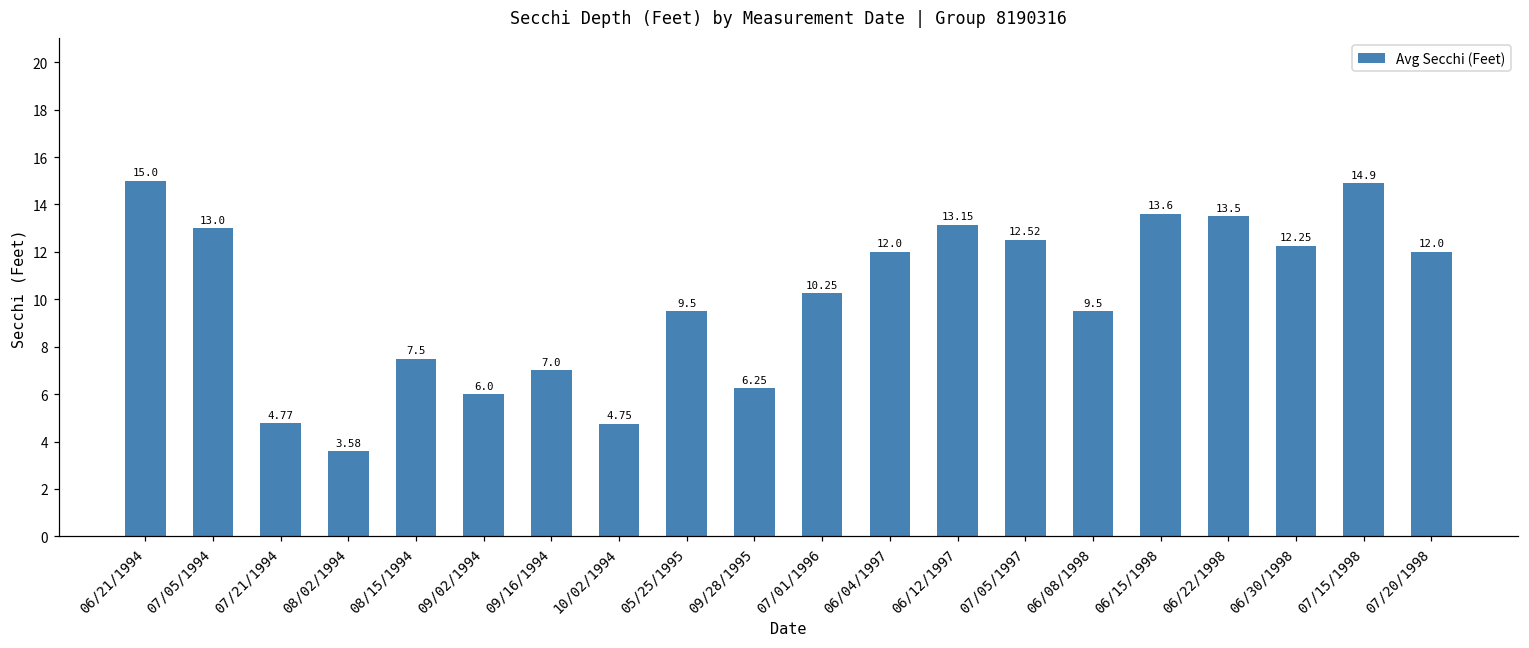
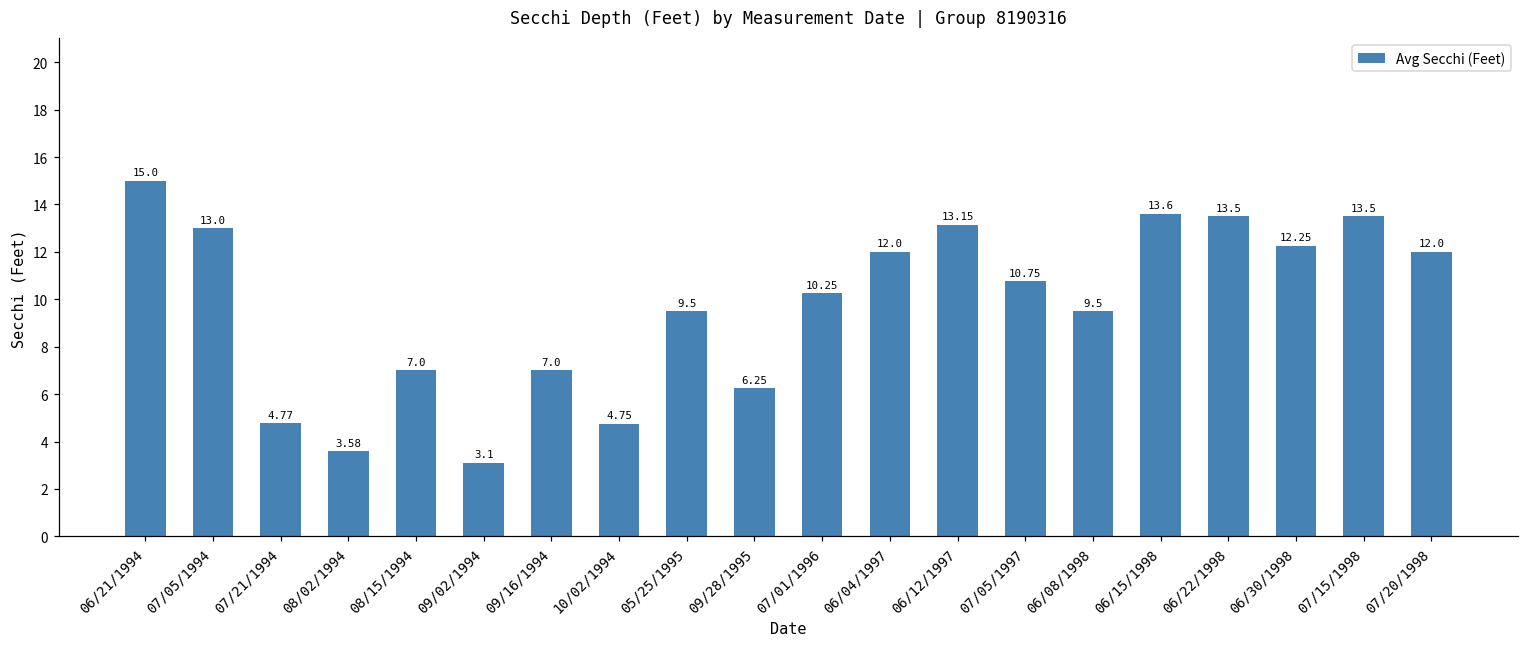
  {
    "06/21/1994": 15.0,
    "07/05/1994": 13.0,
    "07/21/1994": 4.77,
    "08/02/1994": 3.58,
-   "08/15/1994": 7.5,
-   "09/02/1994": 6.0,
+   "08/15/1994": 7.0,
+   "09/02/1994": 3.1,
    "09/16/1994": 7.0,
    "10/02/1994": 4.75,
    "05/25/1995": 9.5,
    "09/28/1995": 6.25,
    "07/01/1996": 10.25,
    "06/04/1997": 12.0,
    "06/12/1997": 13.15,
-   "07/05/1997": 12.52,
+   "07/05/1997": 10.75,
    "06/08/1998": 9.5,
    "06/15/1998": 13.6,
    "06/22/1998": 13.5,
    "06/30/1998": 12.25,
-   "07/15/1998": 14.9,
+   "07/15/1998": 13.5,
    "07/20/1998": 12.0
  }
